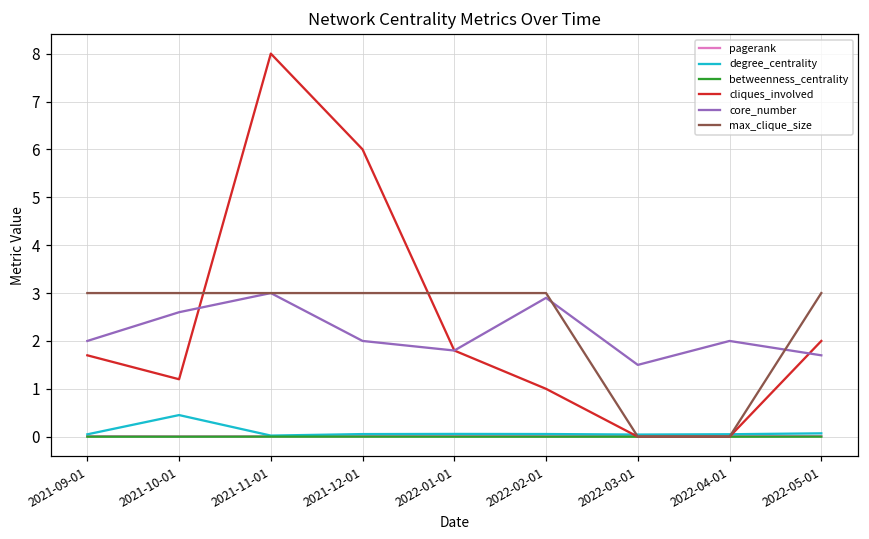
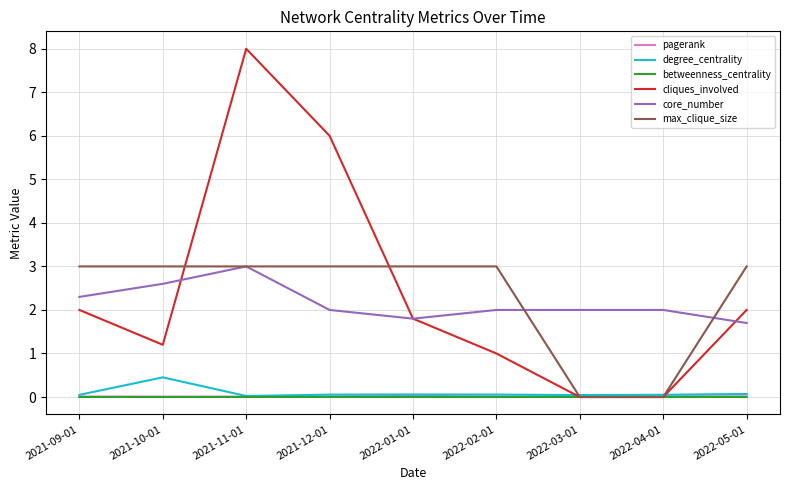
  {
    "degree_centrality": {
      "2021-10-01": 0.5
    },
    "cliques_involved": {
-     "2021-09-01": 1.7,
+     "2021-09-01": 2.0,
      "2021-10-01": 1.2,
      "2021-11-01": 8.0,
      "2021-12-01": 6.0,
      "2022-02-01": 1.0,
      "2022-05-01": 2.0
    },
    "core_number": {
-     "2021-09-01": 2.0,
+     "2021-09-01": 2.3,
      "2021-10-01": 2.6,
      "2021-12-01": 2.0,
-     "2022-02-01": 2.9,
-     "2022-03-01": 1.5,
+     "2022-02-01": 2.0,
+     "2022-03-01": 2.0,
      "2022-04-01": 2.0,
      "2022-05-01": 1.7
    },
    "max_clique_size": {
      "2021-09-01": 3.0,
      "2021-10-01": 3.0,
      "2021-12-01": 3.0,
      "2022-01-01": 3.0,
      "2022-02-01": 3.0,
      "2022-05-01": 3.0
    }
  }
